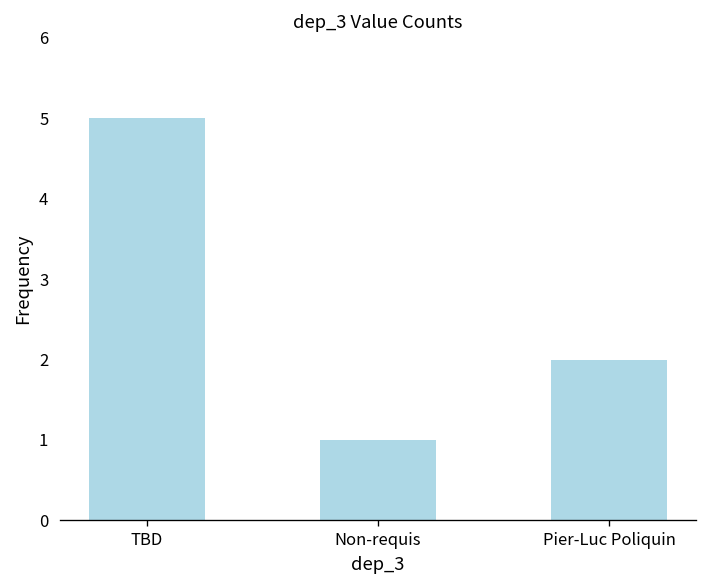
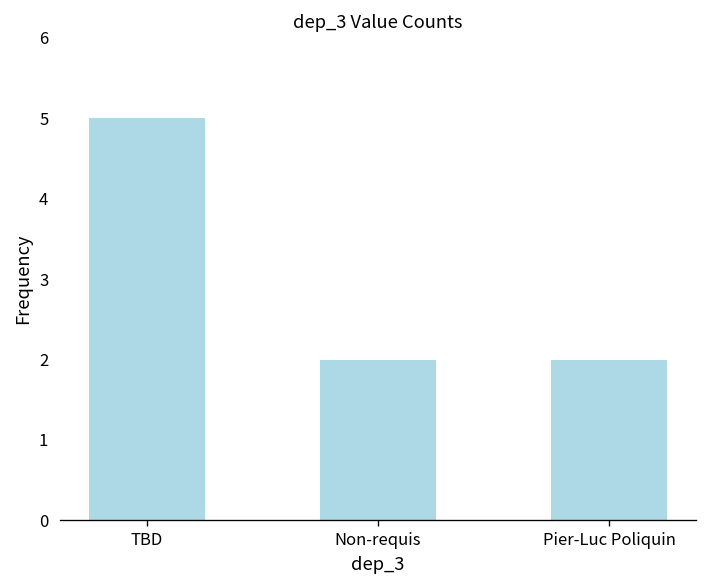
  {
    "TBD": 5,
-   "Non-requis": 1,
+   "Non-requis": 2,
    "Pier-Luc Poliquin": 2
  }
